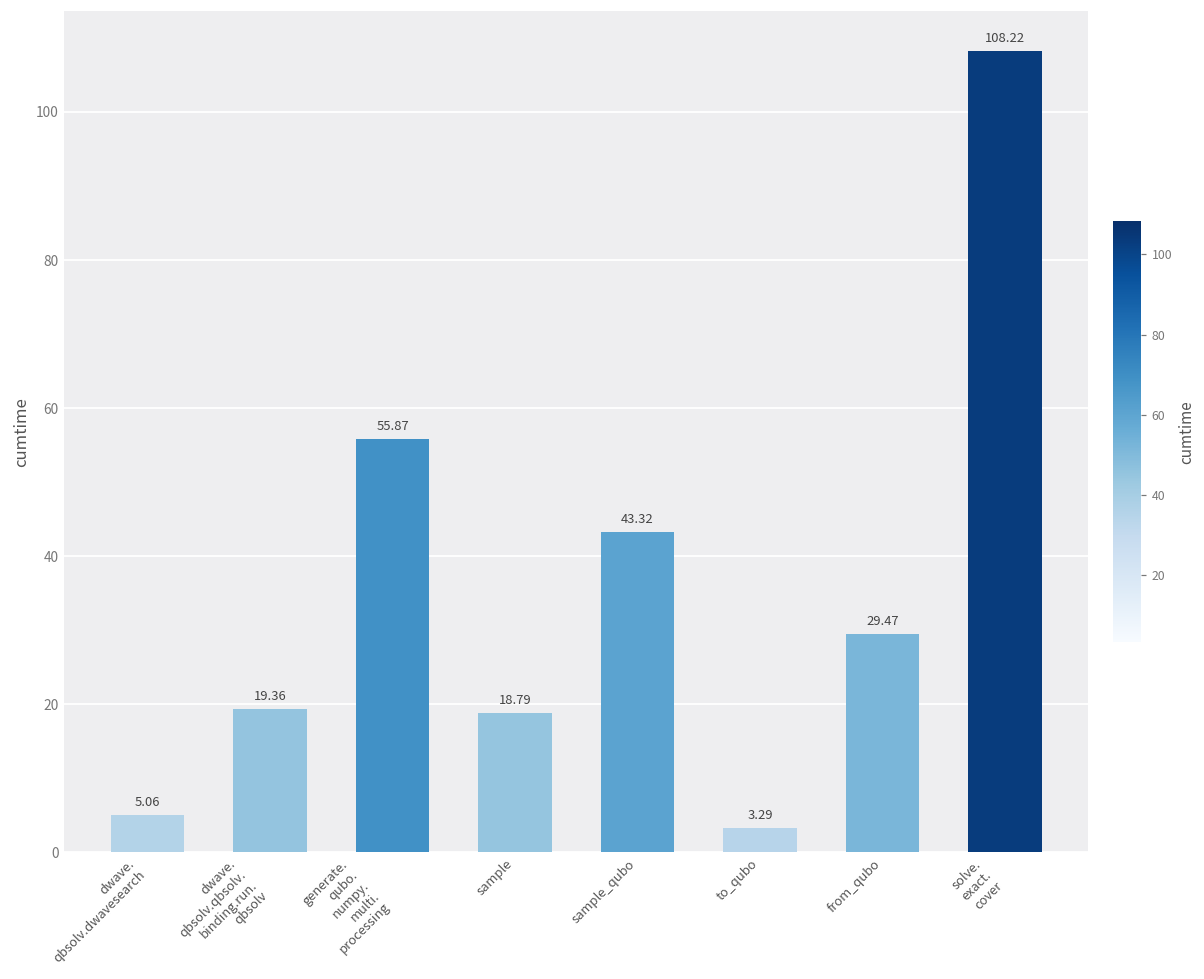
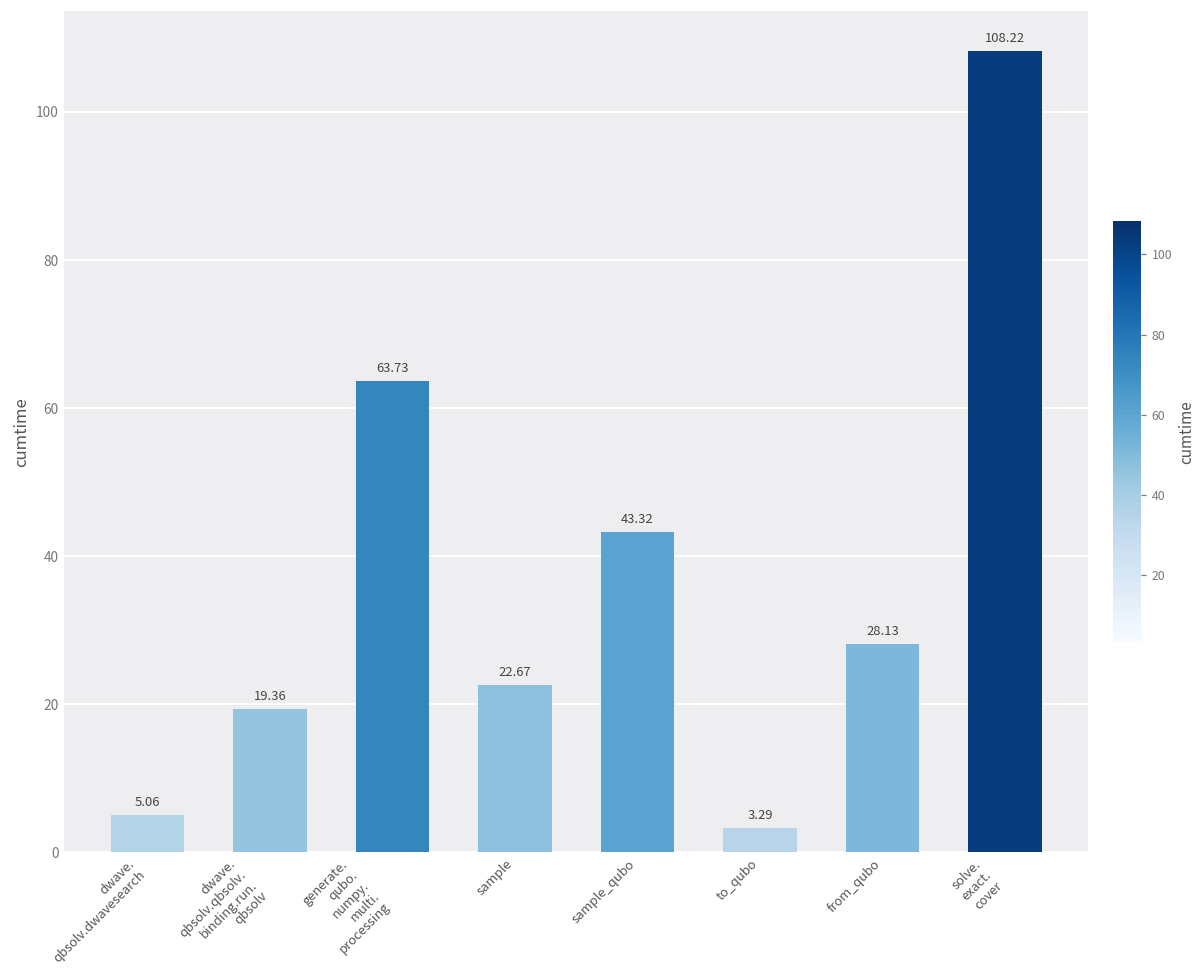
  {
    "dwave. qbsolv.dwavesearch": 5.06,
    "dwave. qbsolv.qbsolv. binding.run. qbsolv": 19.36,
-   "generate. qubo. numpy. multi. processing": 55.87,
-   "sample": 18.79,
+   "generate. qubo. numpy. multi. processing": 63.73,
+   "sample": 22.67,
    "sample_qubo": 43.32,
    "to_qubo": 3.29,
-   "from_qubo": 29.47,
+   "from_qubo": 28.13,
    "solve. exact. cover": 108.22
  }
